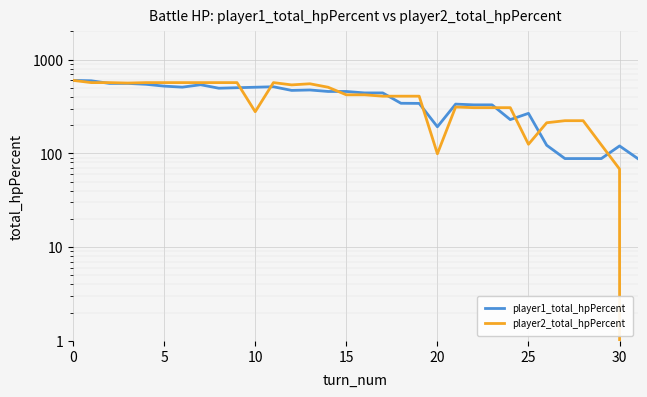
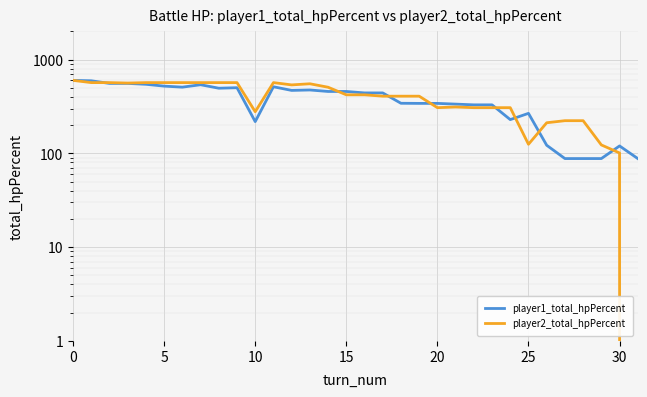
  {
    "player1_total_hpPercent": {
      "5": 500,
-     "10": 500,
+     "10": 220,
      "15": 500,
-     "20": 190,
+     "20": 340,
      "25": 270,
      "30": 120
    },
    "player2_total_hpPercent": {
      "5": 600,
      "10": 280,
      "15": 400,
-     "20": 100,
+     "20": 310,
      "25": 130,
-     "30": 70
+     "30": 100
    }
  }
